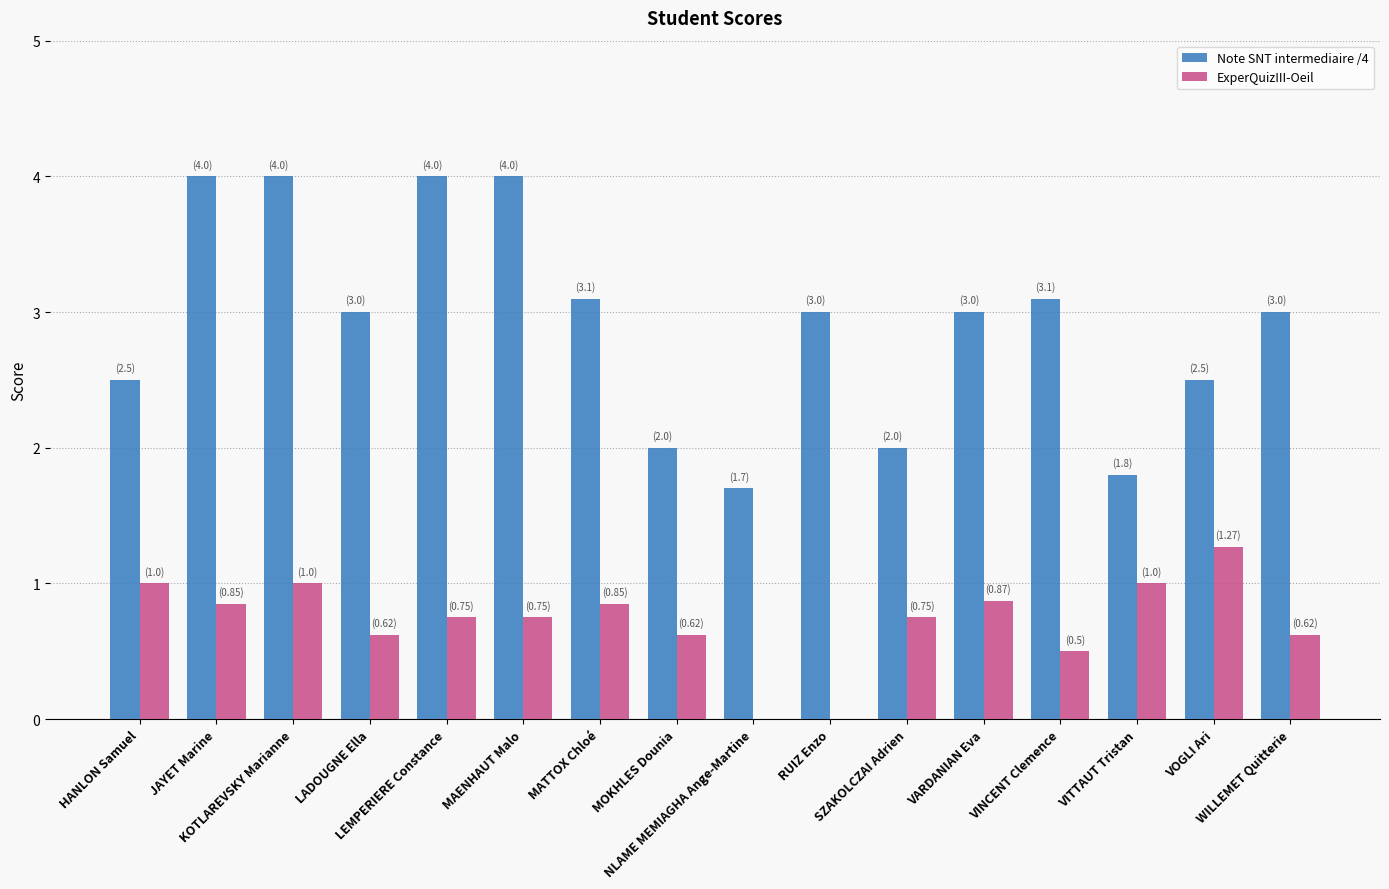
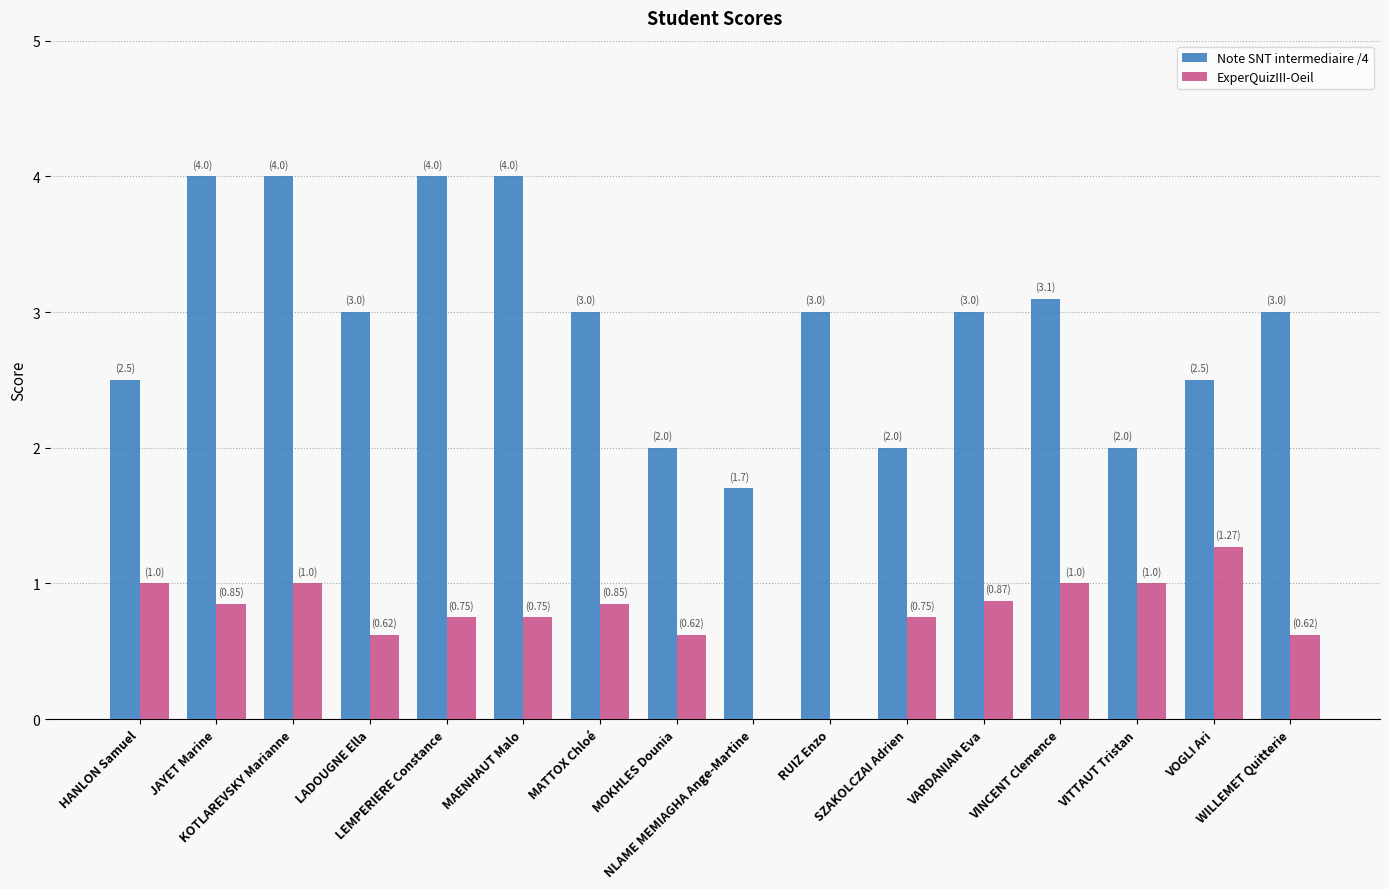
  {
    "Note SNT intermediaire /4": {
      "HANLON Samuel": "(2.5)",
      "JAYET Marine": "(4.0)",
      "KOTLAREVSKY Marianne": "(4.0)",
      "LADOUGNE Ella": "(3.0)",
      "LEMPERIERE Constance": "(4.0)",
      "MAENHAUT Malo": "(4.0)",
-     "MATTOX Chloé": "(3.1)",
+     "MATTOX Chloé": "(3.0)",
      "MOKHLES Dounia": "(2.0)",
      "NLAME MEMIAGHA Ange-Martine": "(1.7)",
      "RUIZ Enzo": "(3.0)",
      "SZAKOLCZAI Adrien": "(2.0)",
      "VARDANIAN Eva": "(3.0)",
      "VINCENT Clemence": "(3.1)",
-     "VITTAUT Tristan": "(1.8)",
+     "VITTAUT Tristan": "(2.0)",
      "VOGLI Ari": "(2.5)",
      "WILLEMET Quitterie": "(3.0)"
    },
    "ExperQuizIII-Oeil": {
      "HANLON Samuel": "(1.0)",
      "JAYET Marine": "(0.85)",
      "KOTLAREVSKY Marianne": "(1.0)",
      "LADOUGNE Ella": "(0.62)",
      "LEMPERIERE Constance": "(0.75)",
      "MAENHAUT Malo": "(0.75)",
      "MATTOX Chloé": "(0.85)",
      "MOKHLES Dounia": "(0.62)",
      "SZAKOLCZAI Adrien": "(0.75)",
      "VARDANIAN Eva": "(0.87)",
-     "VINCENT Clemence": "(0.5)",
+     "VINCENT Clemence": "(1.0)",
      "VITTAUT Tristan": "(1.0)",
      "VOGLI Ari": "(1.27)",
      "WILLEMET Quitterie": "(0.62)"
    }
  }
